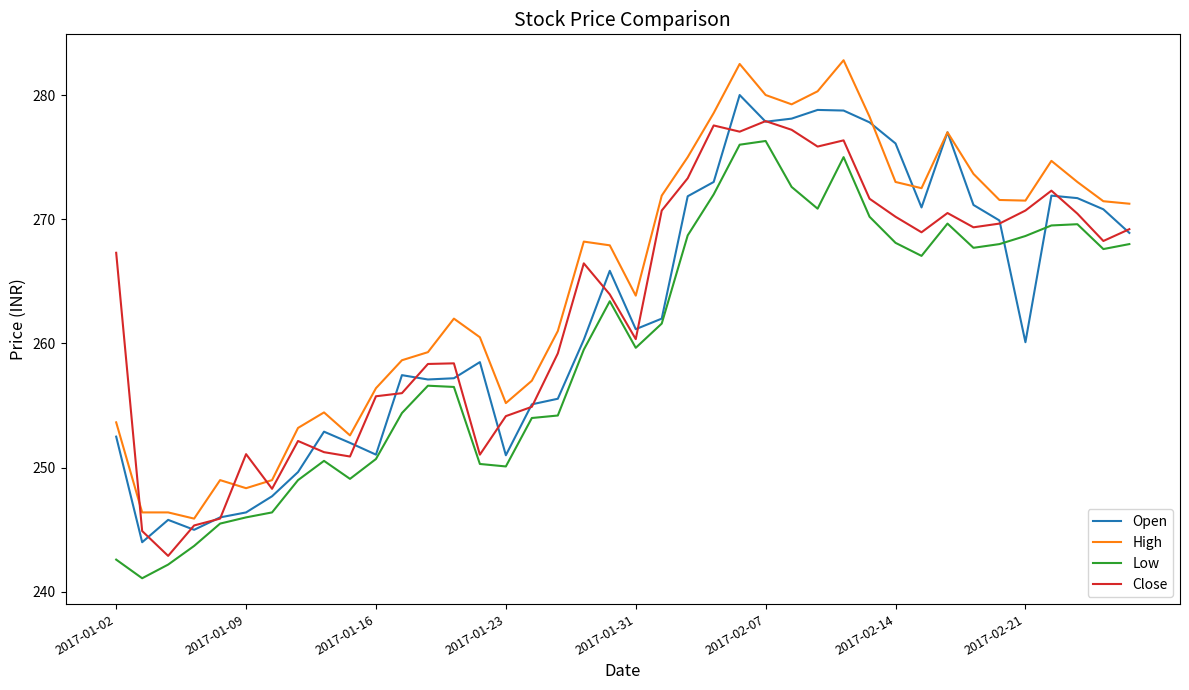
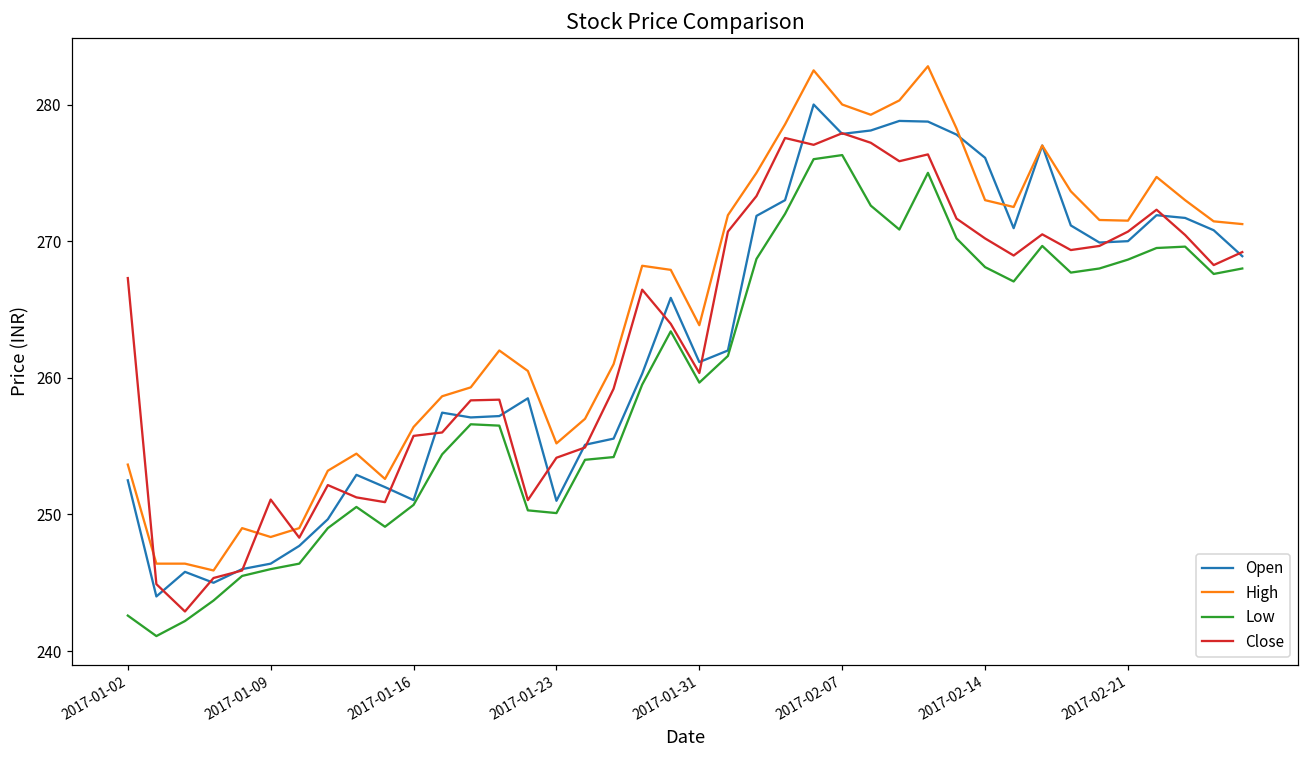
  {
    "Open": {
      "2017-01-02": 252.5,
      "2017-01-09": 246.4,
      "2017-01-16": 251.1,
      "2017-01-23": 251.0,
      "2017-01-31": 261.2,
      "2017-02-14": 276.1,
-     "2017-02-21": 260.1
+     "2017-02-21": 270.0
    },
    "High": {
      "2017-01-02": 253.7,
      "2017-01-09": 248.4,
      "2017-01-16": 256.4,
      "2017-01-23": 255.2,
      "2017-01-31": 263.9,
      "2017-02-07": 280.0,
      "2017-02-14": 273.0,
      "2017-02-21": 271.5
    },
    "Low": {
      "2017-01-02": 242.6,
      "2017-01-09": 246.0,
      "2017-01-16": 250.7,
      "2017-01-23": 250.1,
      "2017-01-31": 259.7,
      "2017-02-07": 276.3,
      "2017-02-14": 268.1,
      "2017-02-21": 268.7
    },
    "Close": {
      "2017-01-02": 267.3,
      "2017-01-09": 251.1,
      "2017-01-16": 255.8,
      "2017-01-23": 254.2,
      "2017-01-31": 260.4,
      "2017-02-14": 270.2,
      "2017-02-21": 270.7
    }
  }
